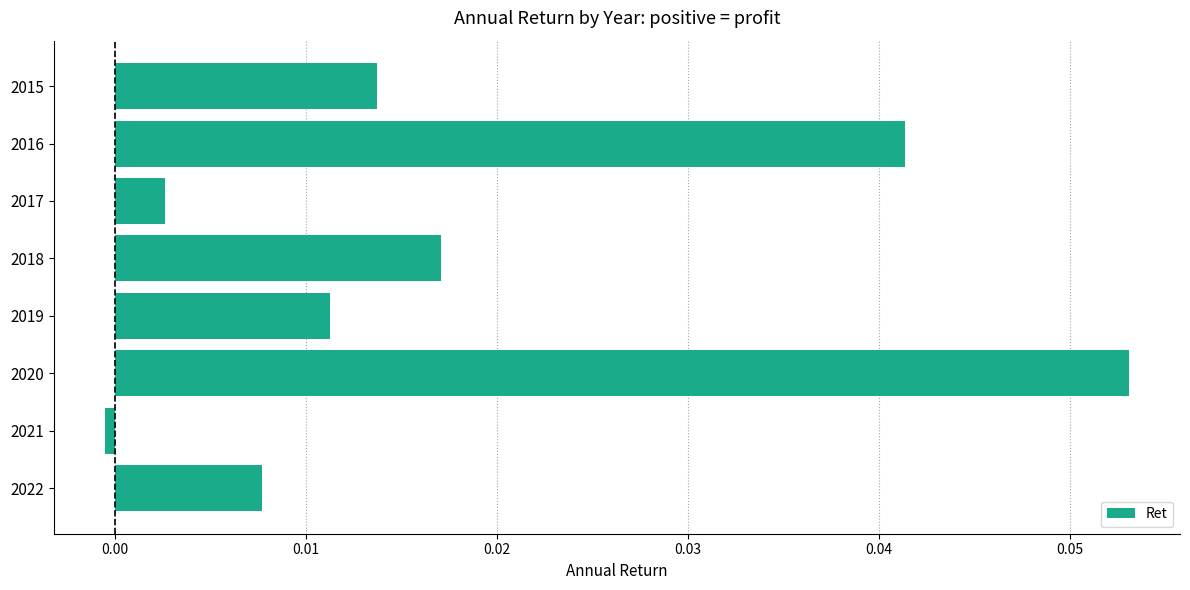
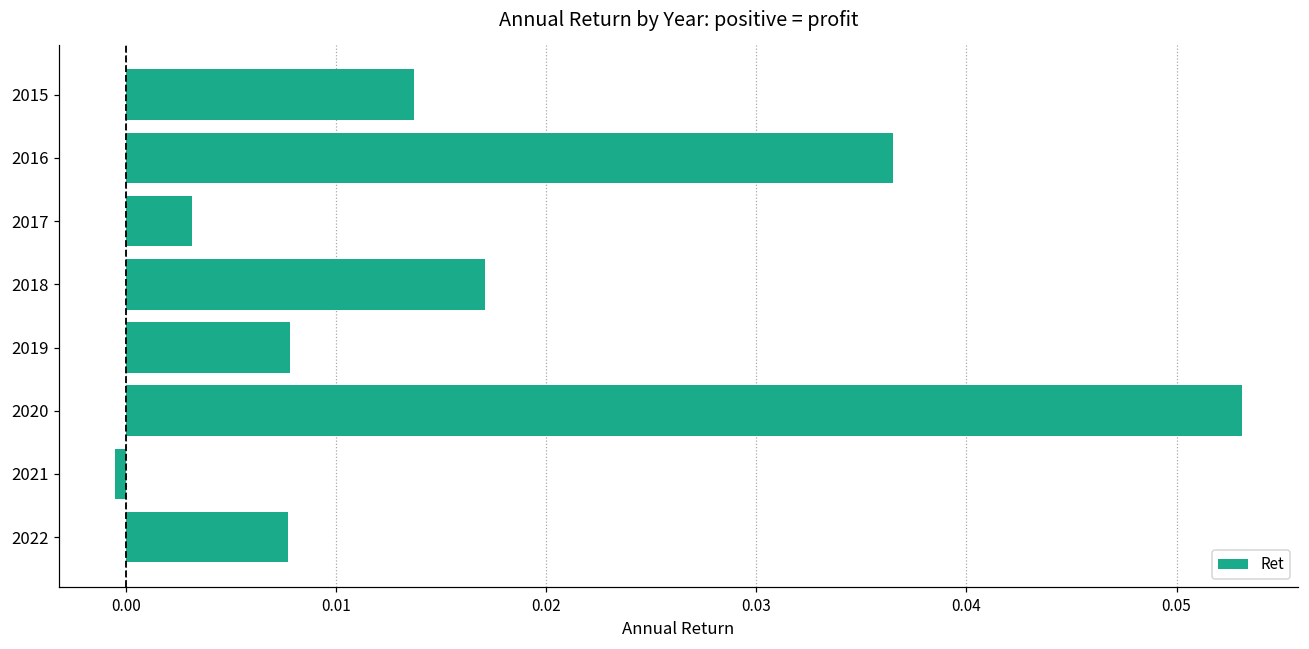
  {
    "2015": 0.0137,
-   "2016": 0.0414,
-   "2017": 0.0026,
+   "2016": 0.0365,
+   "2017": 0.0031,
    "2018": 0.0171,
-   "2019": 0.0113,
+   "2019": 0.0078,
    "2020": 0.0531,
    "2021": -0.0005,
    "2022": 0.0077
  }
